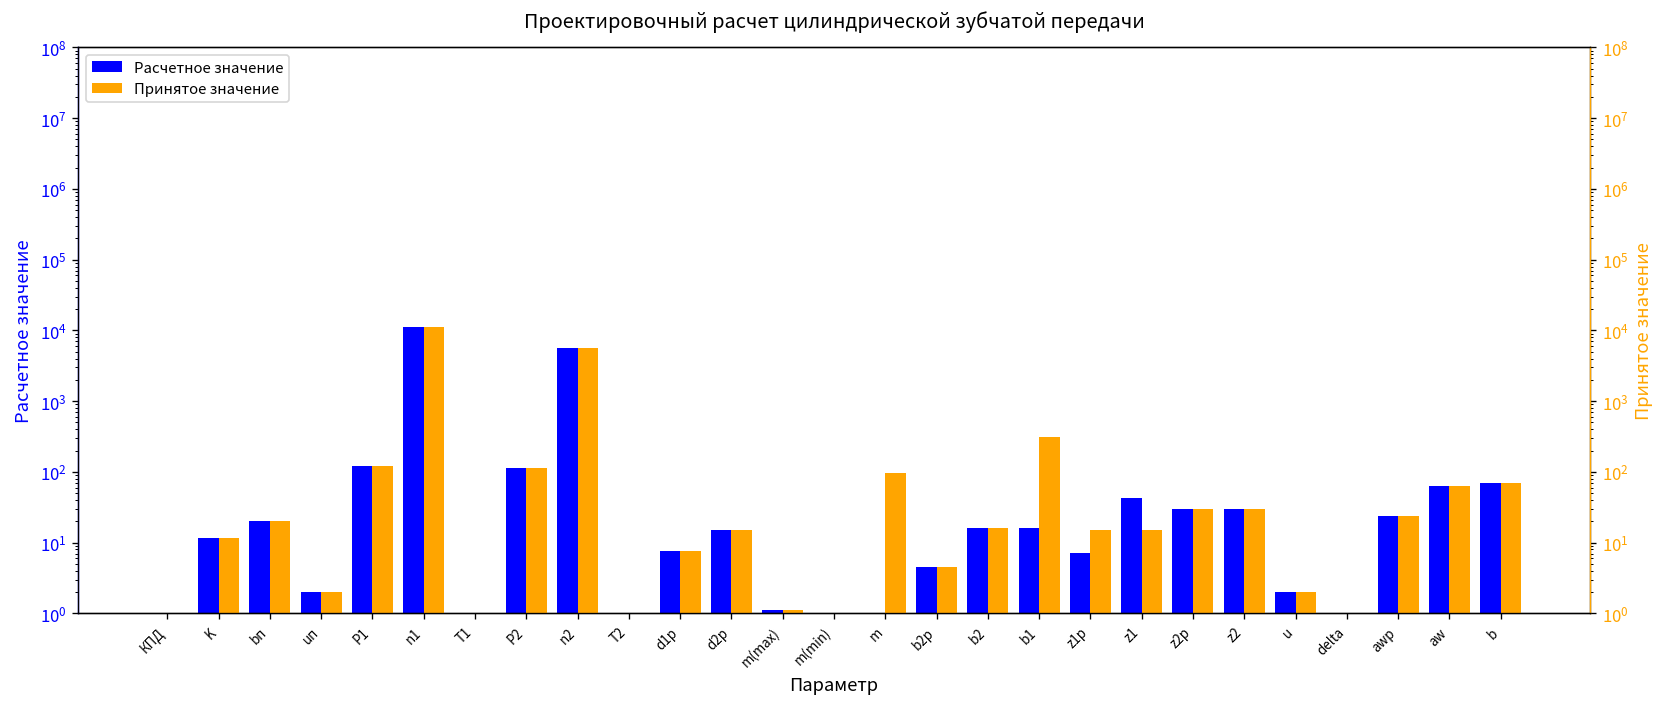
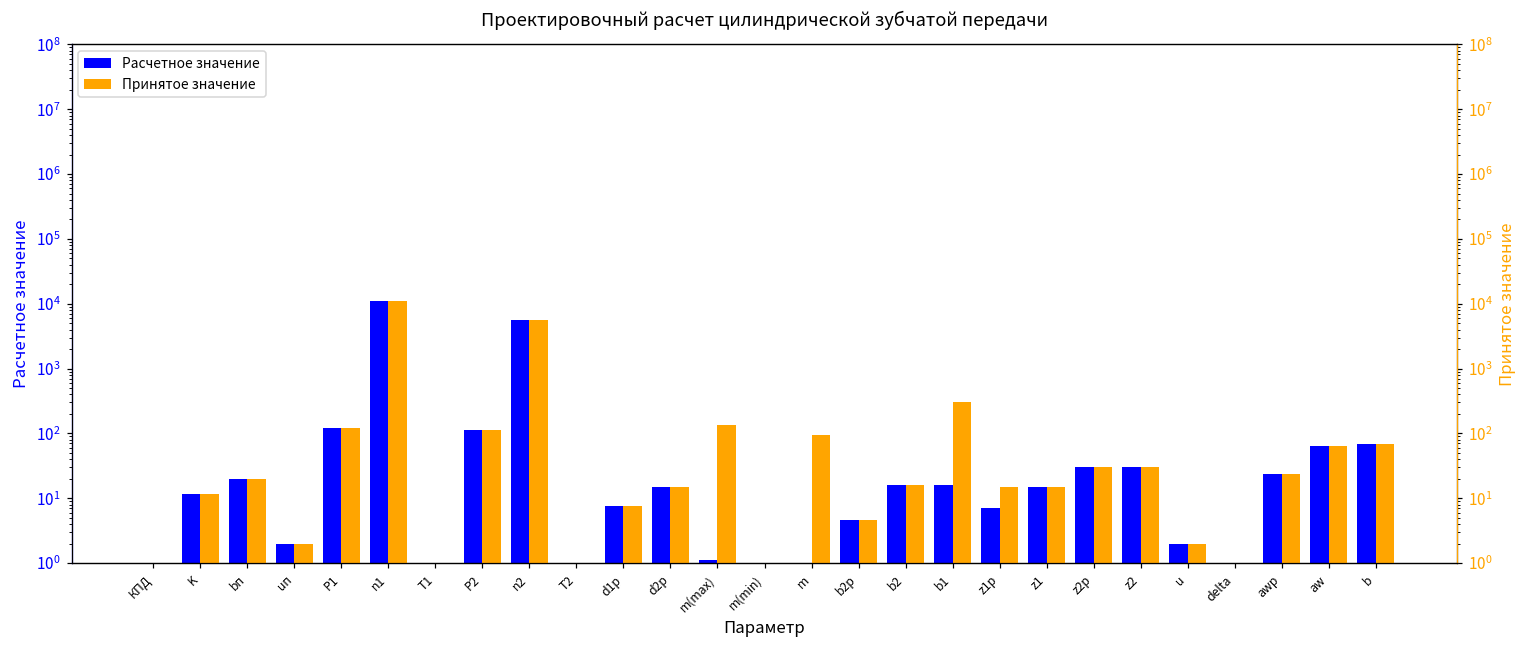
  {
    "Расчетное значение": {
      "КПД": 1,
      "K": 12,
      "bп": 20,
      "uп": 2,
      "Р1": 120,
      "n1": 11000,
      "Р2": 110,
      "n2": 6000,
      "d1р": 8,
      "d2р": 15,
      "m(max)": 1,
      "m": 1,
      "b2р": 5,
      "b2": 16,
      "b1": 16,
      "z1р": 7,
-     "z1": 40,
+     "z1": 15,
      "z2р": 30,
      "z2": 30,
      "u": 2,
      "awр": 24,
      "aw": 60,
      "b": 70
    },
    "Принятое значение": {
      "КПД": 0.9,
      "K": 12,
      "bп": 20,
      "uп": 2.0,
      "Р1": 120,
      "n1": 11000,
      "Р2": 110,
      "n2": 6000,
      "d1р": 8,
      "d2р": 15,
-     "m(max)": 1.1,
+     "m(max)": 130,
      "m": 100,
      "b2р": 5,
      "b2": 16,
      "b1": 300,
      "z1р": 15,
      "z1": 15,
      "z2р": 30,
      "z2": 30,
      "u": 2.0,
      "awр": 24,
      "aw": 60,
      "b": 70
    }
  }
